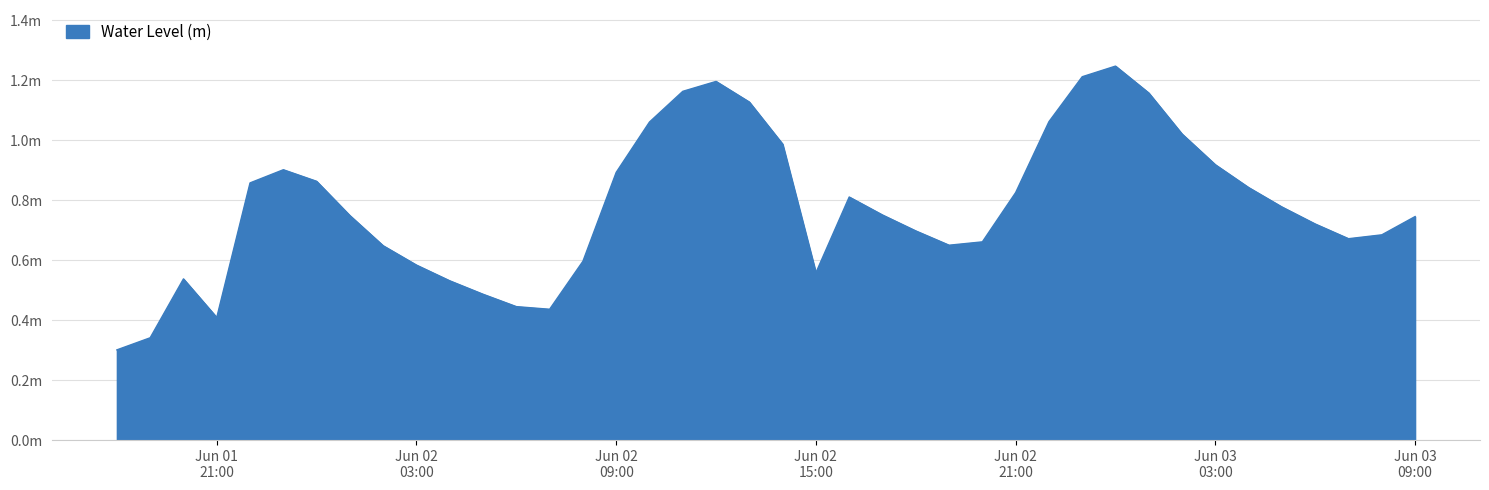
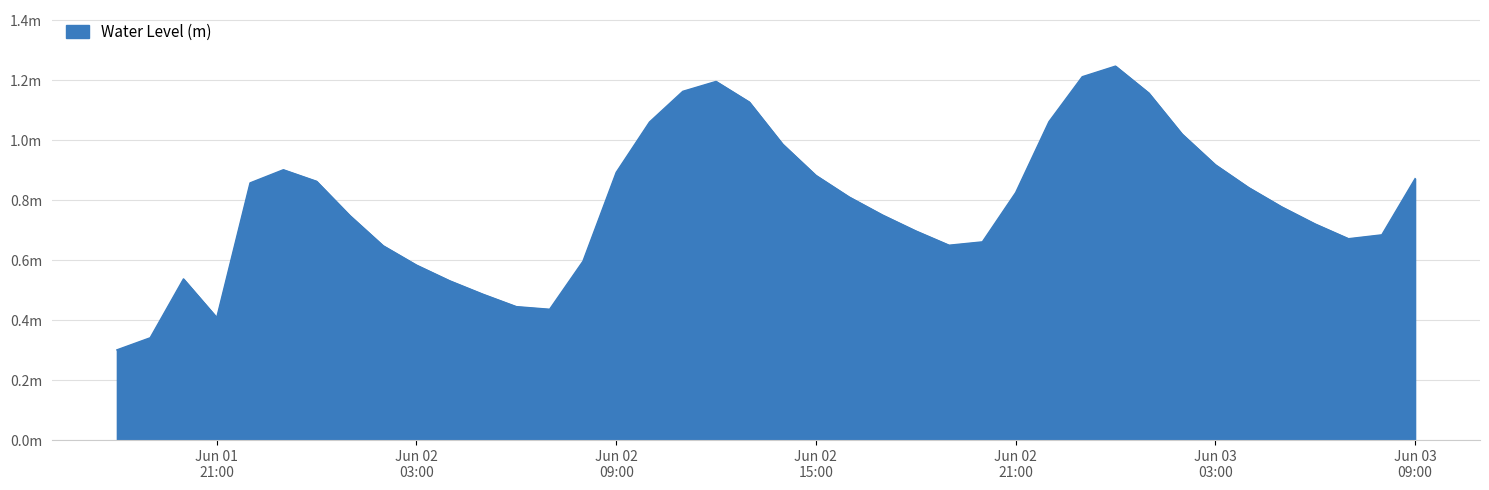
  {
    "Jun 01 21:00": "0.41m",
    "Jun 02 03:00": "0.58m",
    "Jun 02 09:00": "0.89m",
-   "Jun 02 15:00": "0.56m",
+   "Jun 02 15:00": "0.88m",
    "Jun 02 21:00": "0.83m",
    "Jun 03 03:00": "0.92m",
-   "Jun 03 09:00": "0.75m"
+   "Jun 03 09:00": "0.87m"
  }
